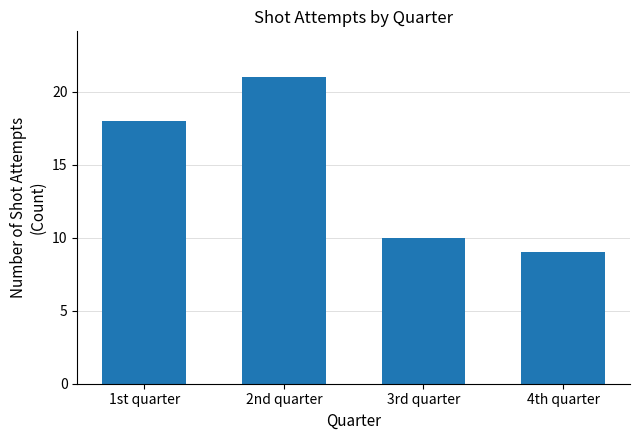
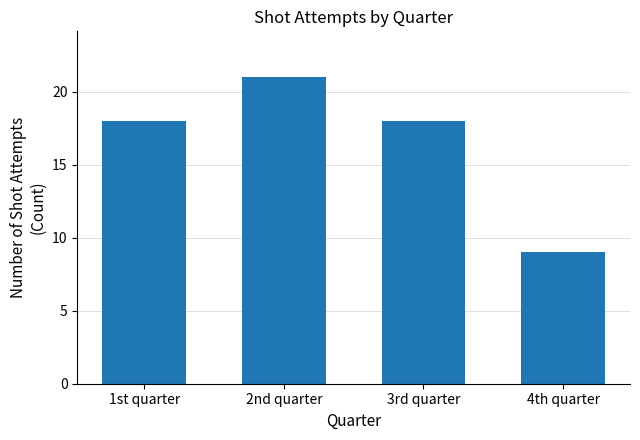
  {
    "1st quarter": 18,
    "2nd quarter": 21,
-   "3rd quarter": 10,
+   "3rd quarter": 18,
    "4th quarter": 9
  }
